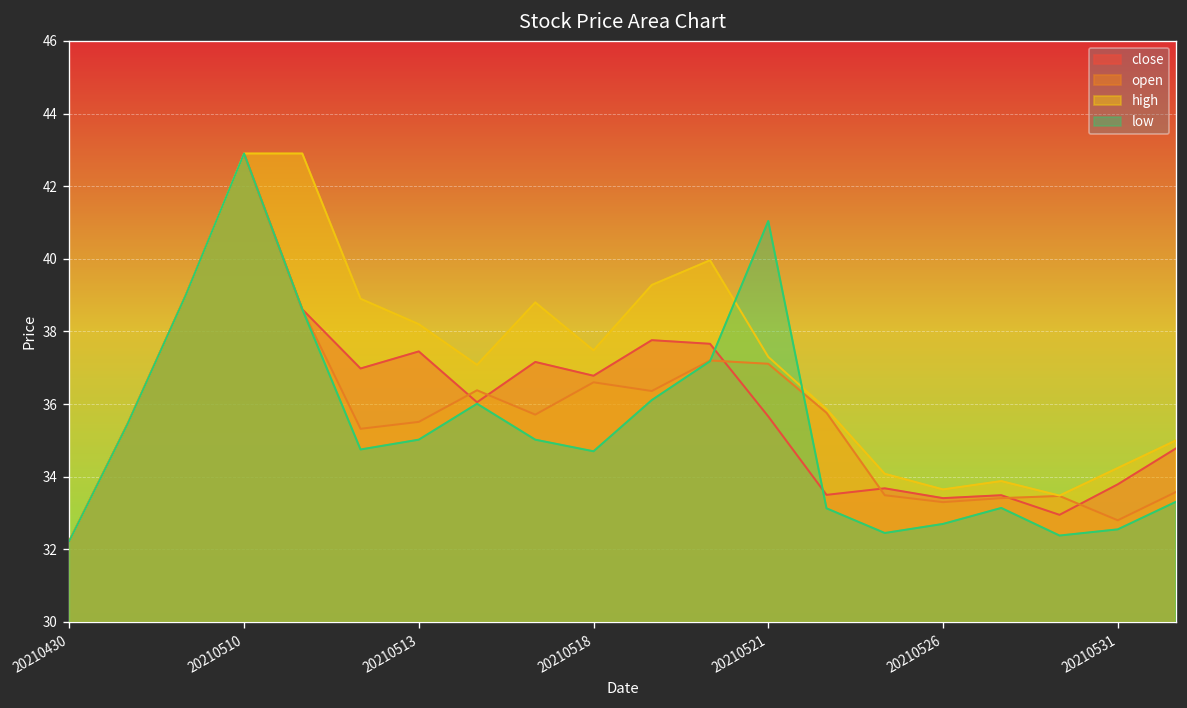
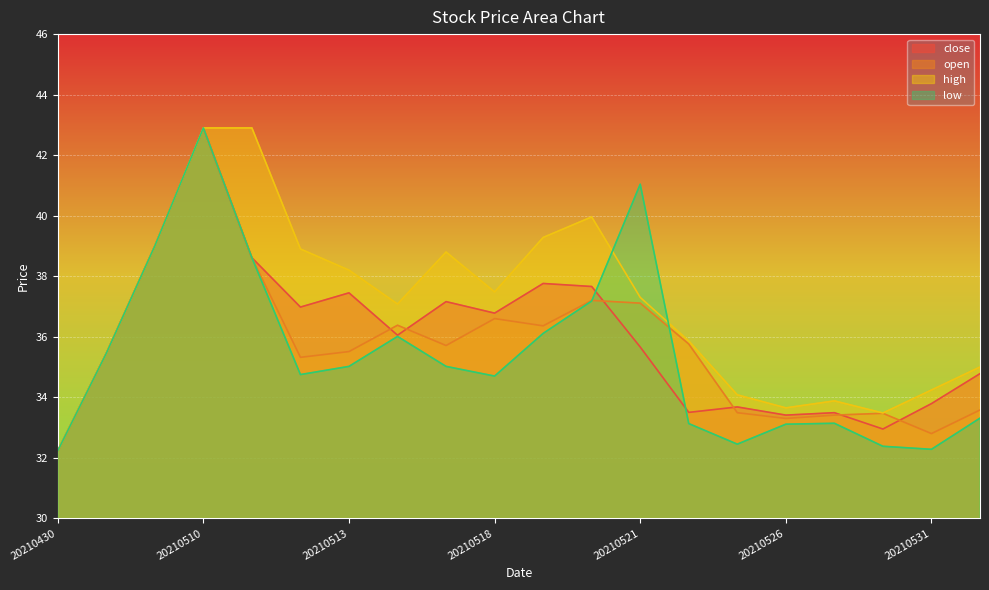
  {
    "low": {
      "20210513": 35.0,
      "20210518": 34.7,
      "20210521": 41.0,
-     "20210526": 32.7,
-     "20210531": 32.6
+     "20210526": 33.1,
+     "20210531": 32.3
    }
  }
